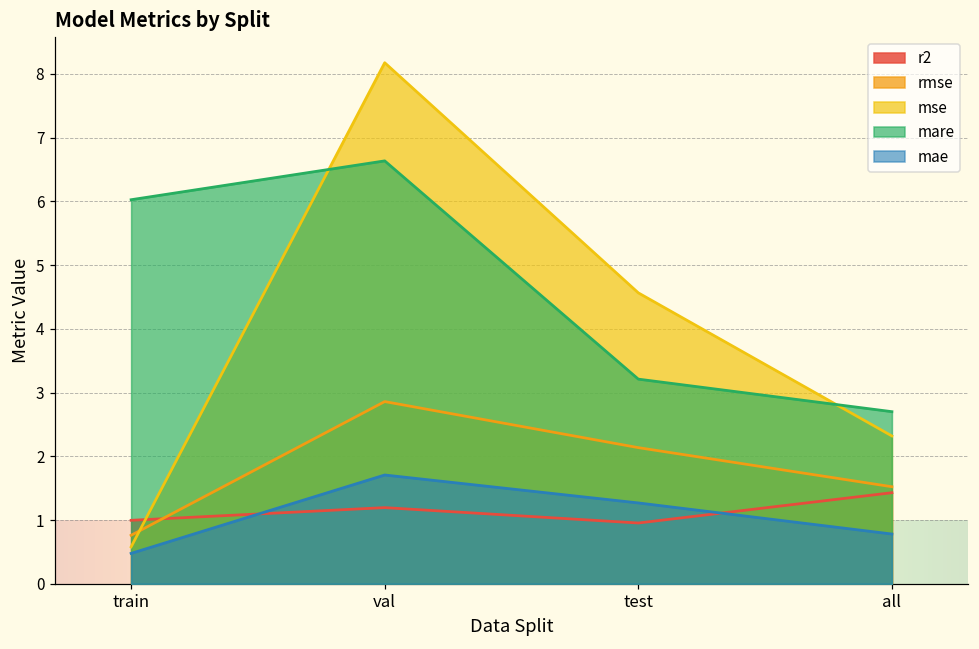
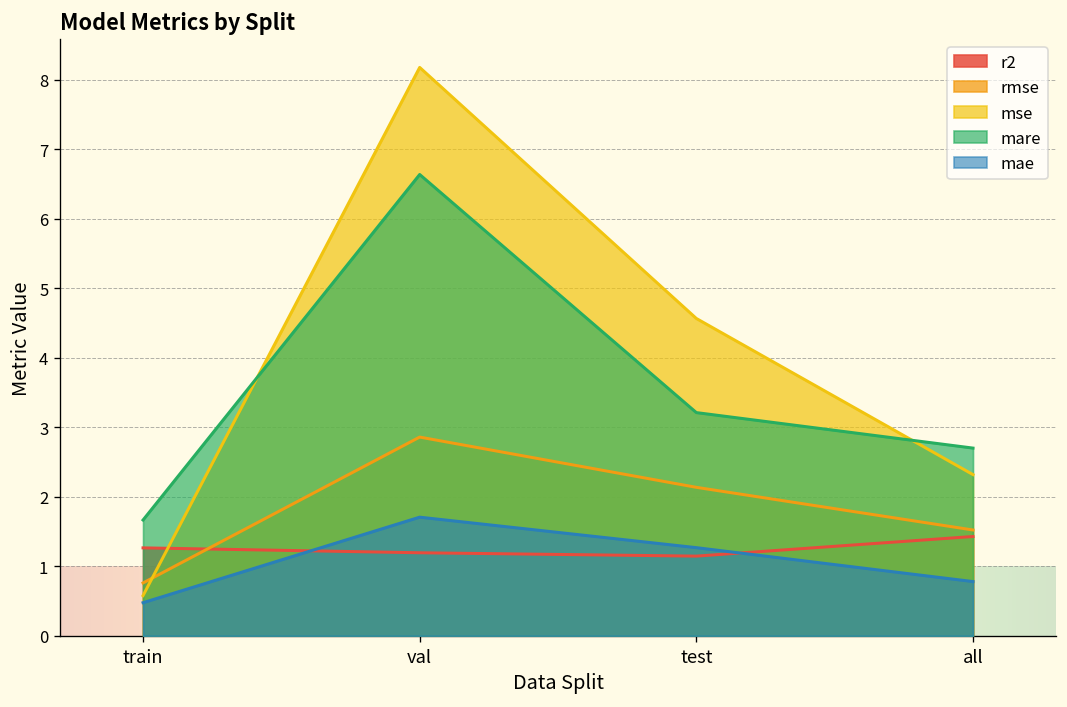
  {
    "r2": {
-     "train": 1.0,
+     "train": 1.3,
      "val": 1.2,
-     "test": 1.0,
+     "test": 1.1,
      "all": 1.4
    },
    "mare": {
-     "train": 6.0,
+     "train": 1.7,
      "val": 6.6,
      "test": 3.2,
      "all": 2.7
    },
    "mae": {
      "train": 0.5,
      "val": 1.7,
      "test": 1.3,
      "all": 0.8
    }
  }
